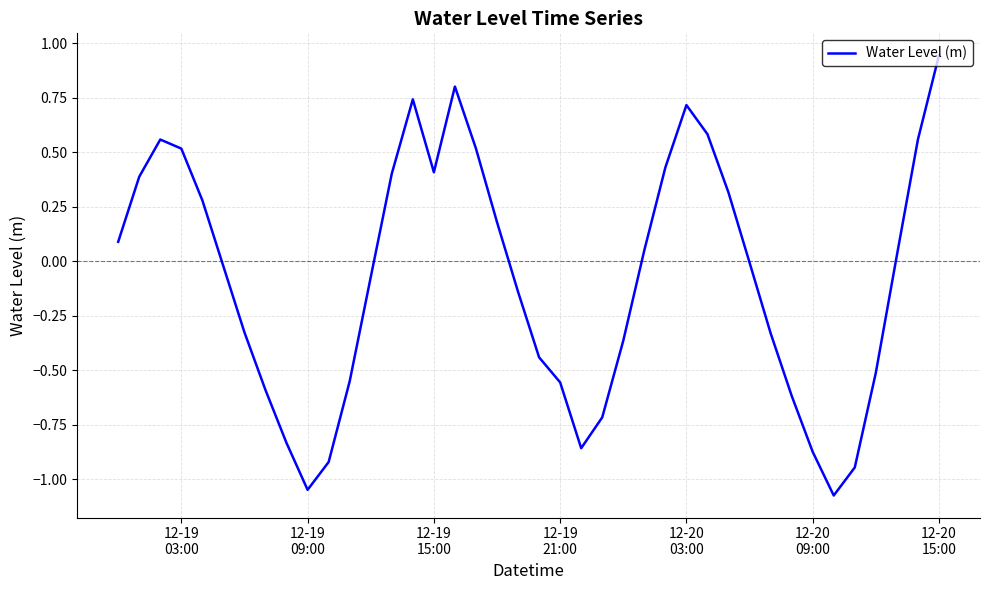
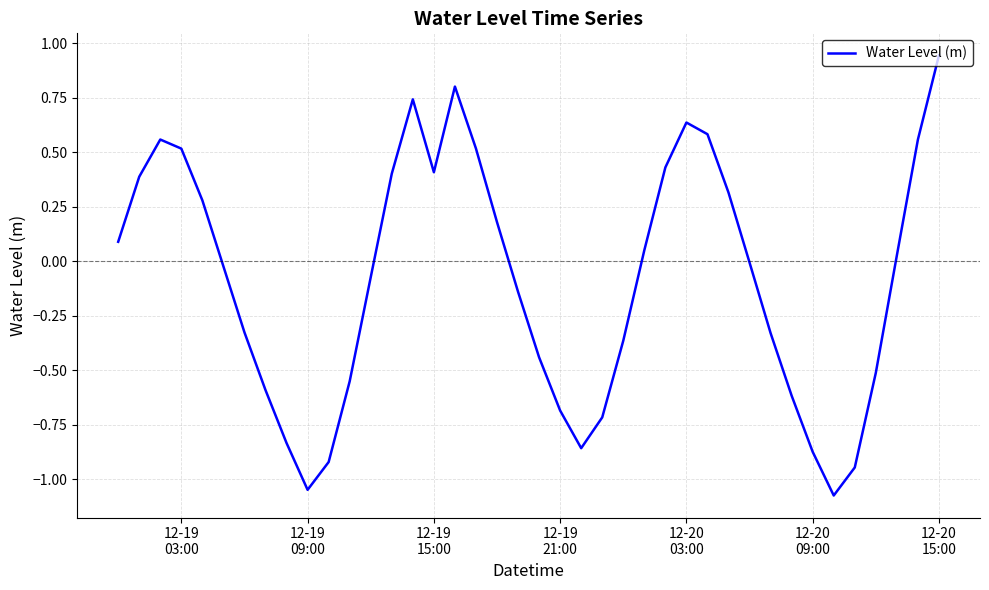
  {
    "12-19 03:00": 0.52,
    "12-19 09:00": -1.05,
    "12-19 15:00": 0.41,
-   "12-19 21:00": -0.55,
-   "12-20 03:00": 0.72,
+   "12-19 21:00": -0.68,
+   "12-20 03:00": 0.64,
    "12-20 09:00": -0.87
  }
